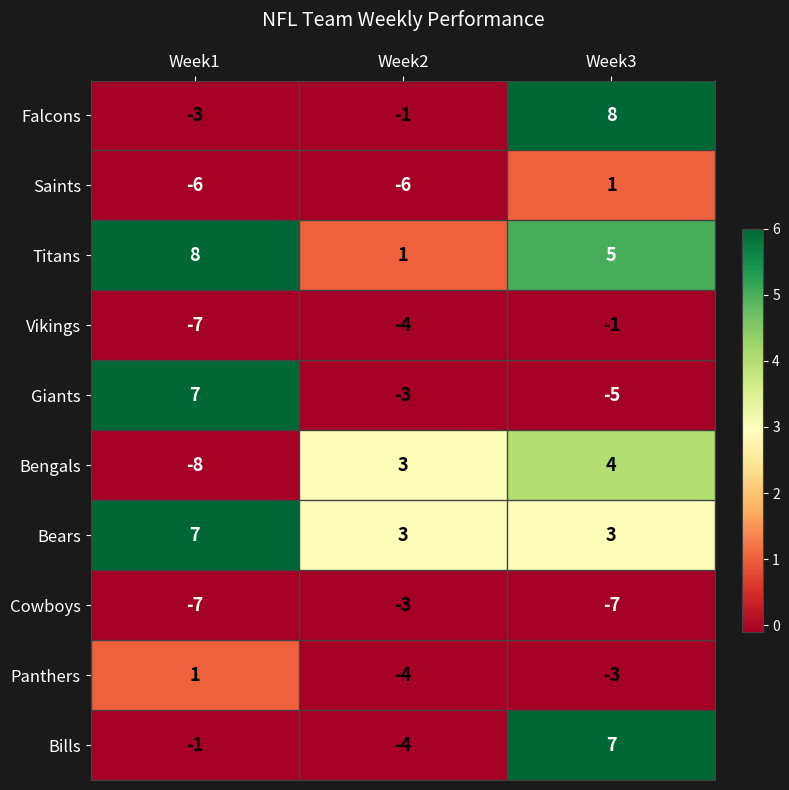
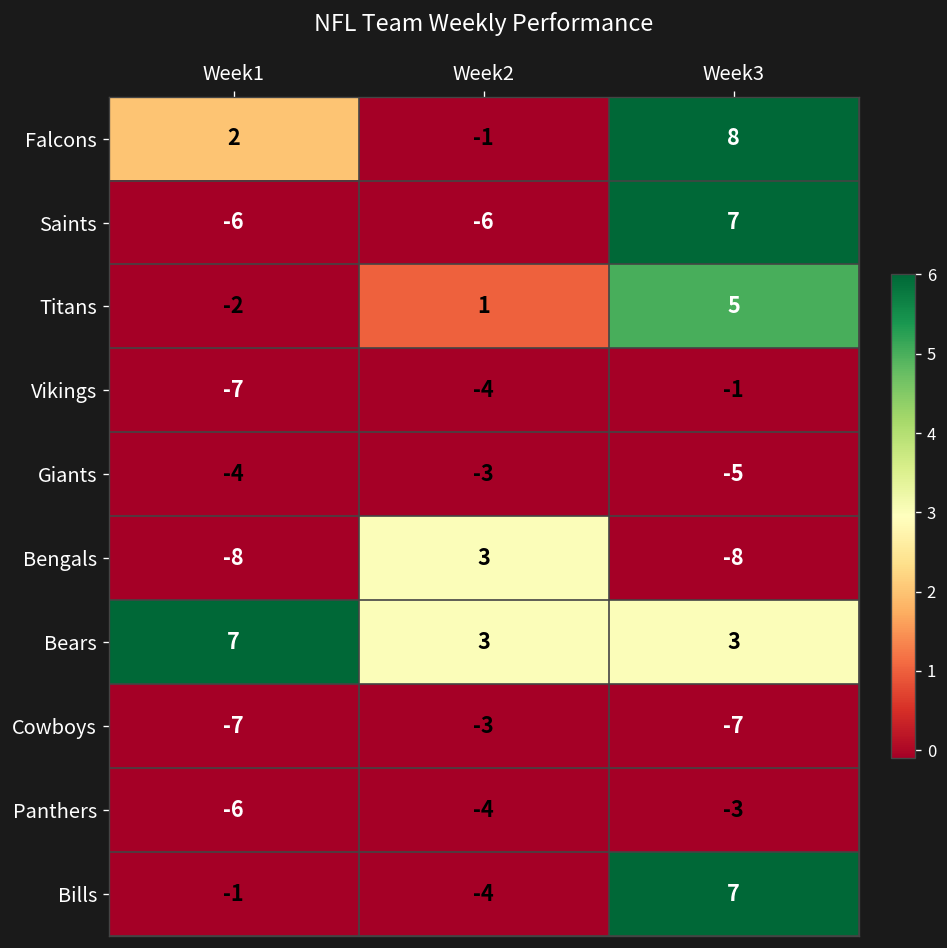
  {
    "Falcons": {
-     "Week1": -3,
+     "Week1": 2,
      "Week2": -1,
      "Week3": 8
    },
    "Saints": {
      "Week1": -6,
      "Week2": -6,
-     "Week3": 1
+     "Week3": 7
    },
    "Titans": {
-     "Week1": 8,
+     "Week1": -2,
      "Week2": 1,
      "Week3": 5
    },
    "Vikings": {
      "Week1": -7,
      "Week2": -4,
      "Week3": -1
    },
    "Giants": {
-     "Week1": 7,
+     "Week1": -4,
      "Week2": -3,
      "Week3": -5
    },
    "Bengals": {
      "Week1": -8,
      "Week2": 3,
-     "Week3": 4
+     "Week3": -8
    },
    "Bears": {
      "Week1": 7,
      "Week2": 3,
      "Week3": 3
    },
    "Cowboys": {
      "Week1": -7,
      "Week2": -3,
      "Week3": -7
    },
    "Panthers": {
-     "Week1": 1,
+     "Week1": -6,
      "Week2": -4,
      "Week3": -3
    },
    "Bills": {
      "Week1": -1,
      "Week2": -4,
      "Week3": 7
    }
  }
